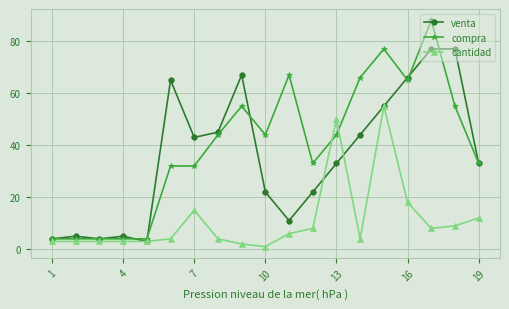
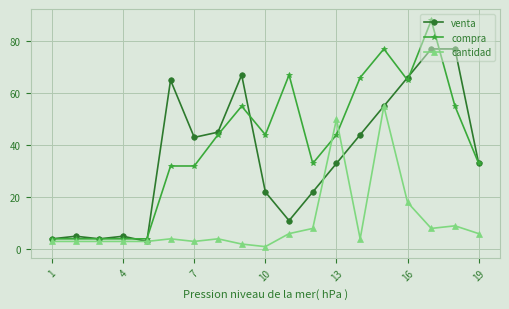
  {
    "cantidad": {
      "1": 3,
      "4": 3,
-     "7": 15,
+     "7": 3,
      "10": 1,
      "13": 50,
      "16": 18,
-     "19": 12
+     "19": 6
    }
  }
